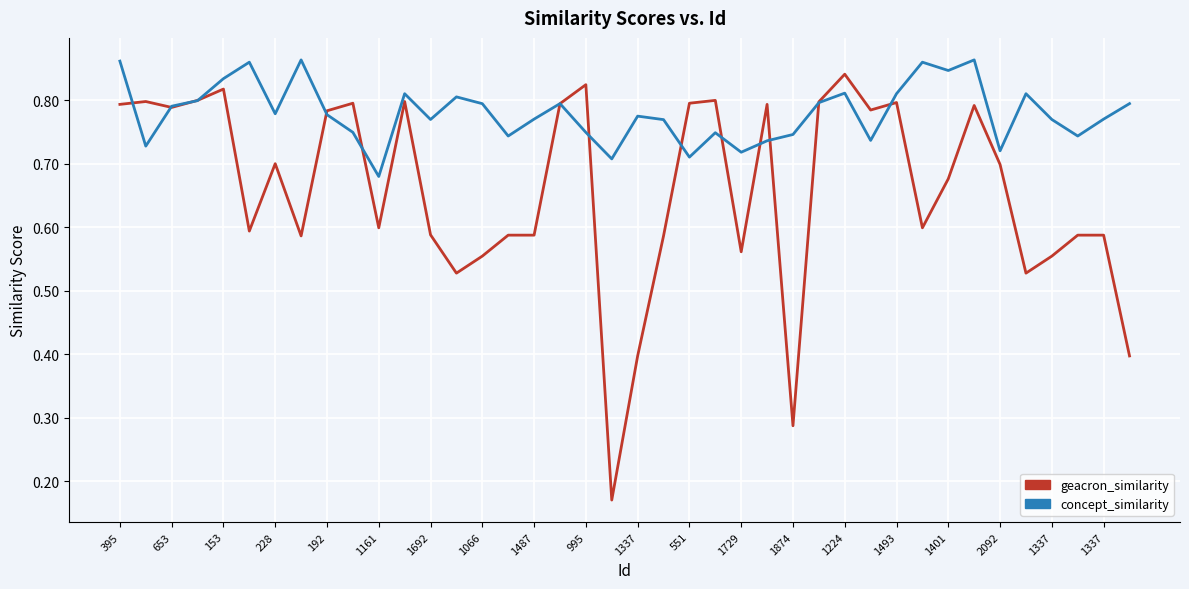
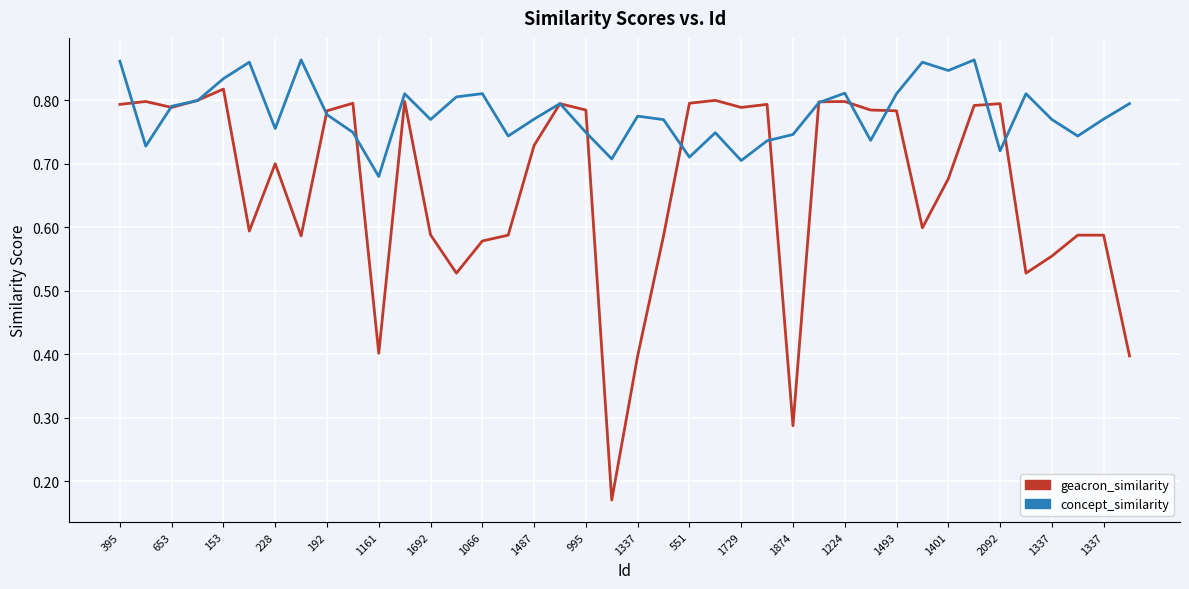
  {
    "geacron_similarity": {
      "395": 0.79,
      "153": 0.82,
      "228": 0.70,
      "192": 0.78,
-     "1161": 0.60,
+     "1161": 0.40,
      "1692": 0.59,
-     "1066": 0.55,
-     "1487": 0.59,
-     "995": 0.82,
+     "1066": 0.58,
+     "1487": 0.73,
+     "995": 0.78,
      "551": 0.80,
-     "1729": 0.56,
+     "1729": 0.79,
      "1874": 0.29,
-     "1224": 0.84,
-     "1493": 0.80,
+     "1224": 0.80,
+     "1493": 0.78,
      "1401": 0.68,
-     "2092": 0.70
+     "2092": 0.79
    },
    "concept_similarity": {
      "395": 0.86,
      "153": 0.83,
-     "228": 0.78,
+     "228": 0.76,
      "192": 0.78,
      "1161": 0.68,
      "1692": 0.77,
-     "1066": 0.79,
+     "1066": 0.81,
      "1487": 0.77,
      "995": 0.75,
      "551": 0.71,
-     "1729": 0.72,
+     "1729": 0.71,
      "1874": 0.75,
      "1224": 0.81,
      "1493": 0.81,
      "1401": 0.85,
      "2092": 0.72
    }
  }
